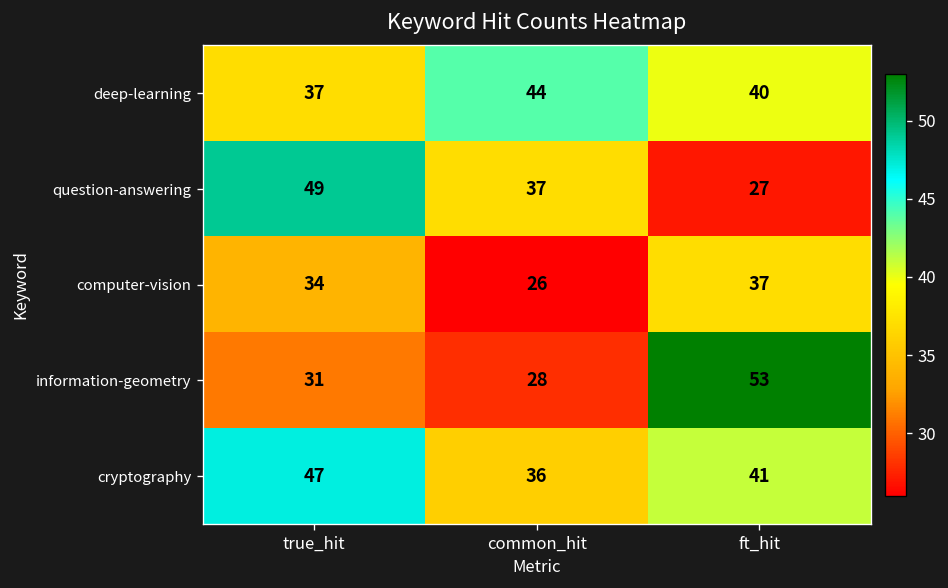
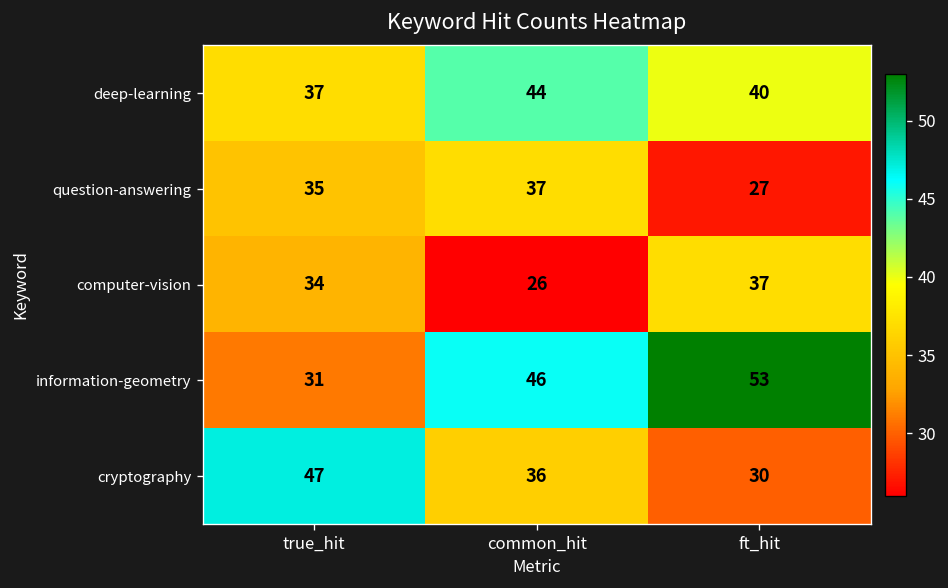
  {
    "deep-learning": {
      "true_hit": 37,
      "common_hit": 44,
      "ft_hit": 40
    },
    "question-answering": {
-     "true_hit": 49,
+     "true_hit": 35,
      "common_hit": 37,
      "ft_hit": 27
    },
    "computer-vision": {
      "true_hit": 34,
      "common_hit": 26,
      "ft_hit": 37
    },
    "information-geometry": {
      "true_hit": 31,
-     "common_hit": 28,
+     "common_hit": 46,
      "ft_hit": 53
    },
    "cryptography": {
      "true_hit": 47,
      "common_hit": 36,
-     "ft_hit": 41
+     "ft_hit": 30
    }
  }
